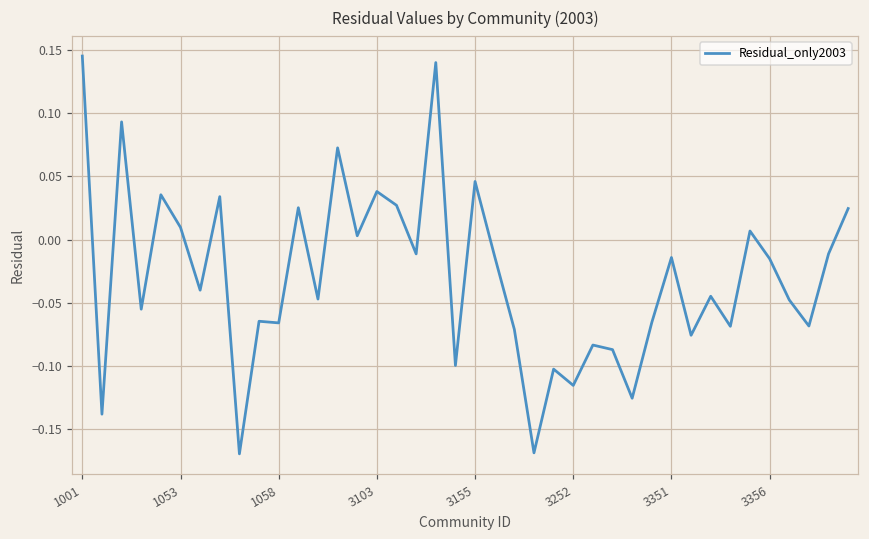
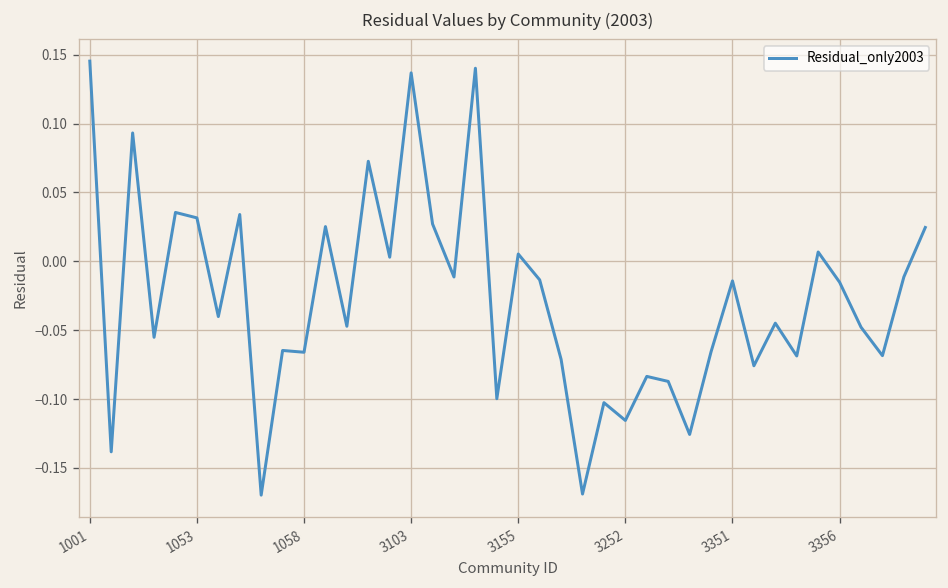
  {
    "1001": 0.145,
-   "1053": 0.010,
+   "1053": 0.032,
    "1058": -0.066,
-   "3103": 0.038,
-   "3155": 0.046,
+   "3103": 0.137,
+   "3155": 0.005,
    "3252": -0.115,
    "3351": -0.014,
    "3356": -0.015
  }
